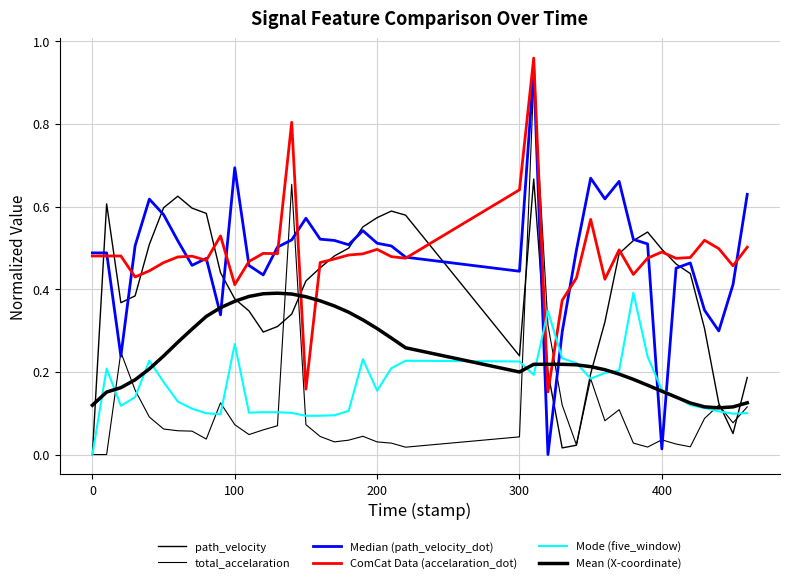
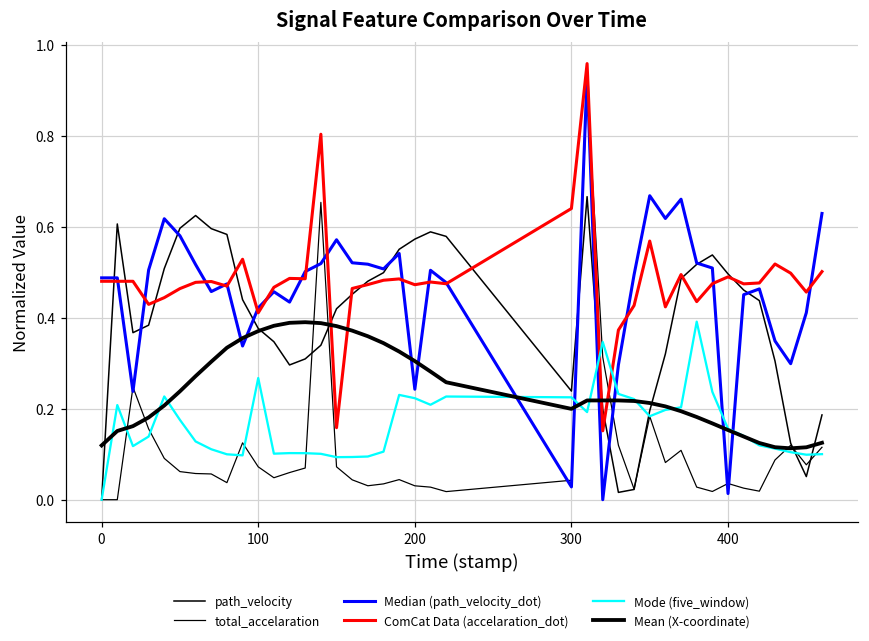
  {
    "Median (path_velocity_dot)": {
      "0": 0.49,
-     "100": 0.69,
-     "200": 0.51,
-     "300": 0.44,
+     "100": 0.42,
+     "200": 0.24,
+     "300": 0.03,
      "400": 0.01
    },
    "ComCat Data (accelaration_dot)": {
      "0": 0.48,
      "100": 0.41,
-     "200": 0.50,
+     "200": 0.47,
      "300": 0.64,
      "400": 0.49
    },
    "Mode (five_window)": {
      "100": 0.27,
-     "200": 0.15,
+     "200": 0.22,
      "300": 0.23
    }
  }
